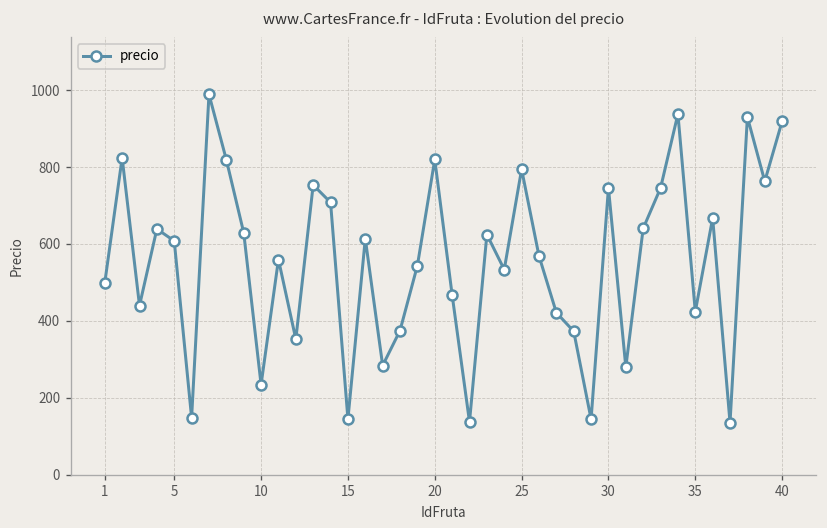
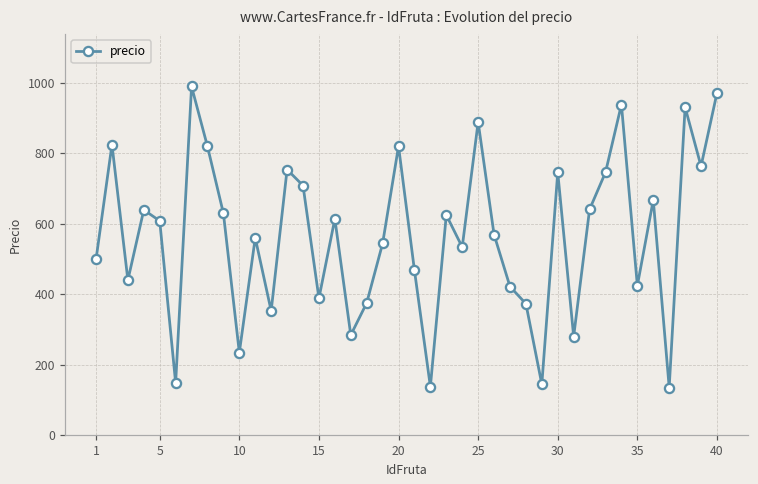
  {
    "1": 500,
    "5": 610,
    "10": 230,
-   "15": 140,
+   "15": 390,
    "20": 820,
-   "25": 790,
+   "25": 890,
    "30": 750,
    "35": 420,
-   "40": 920
+   "40": 970
  }
